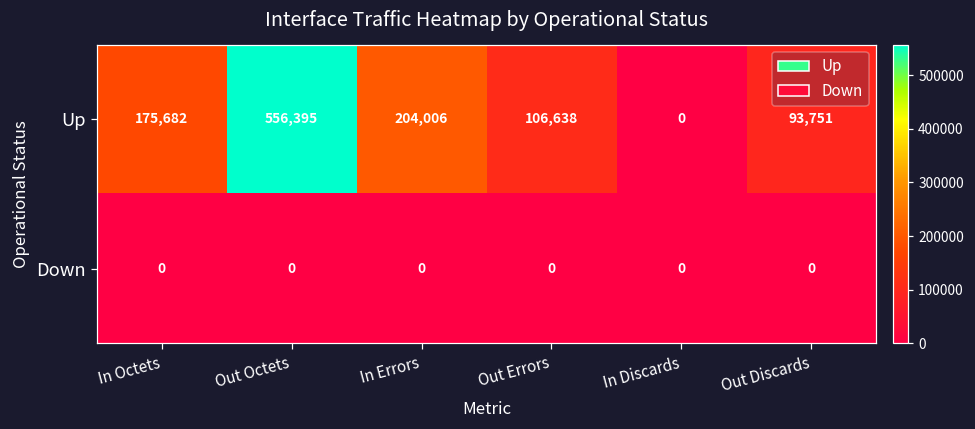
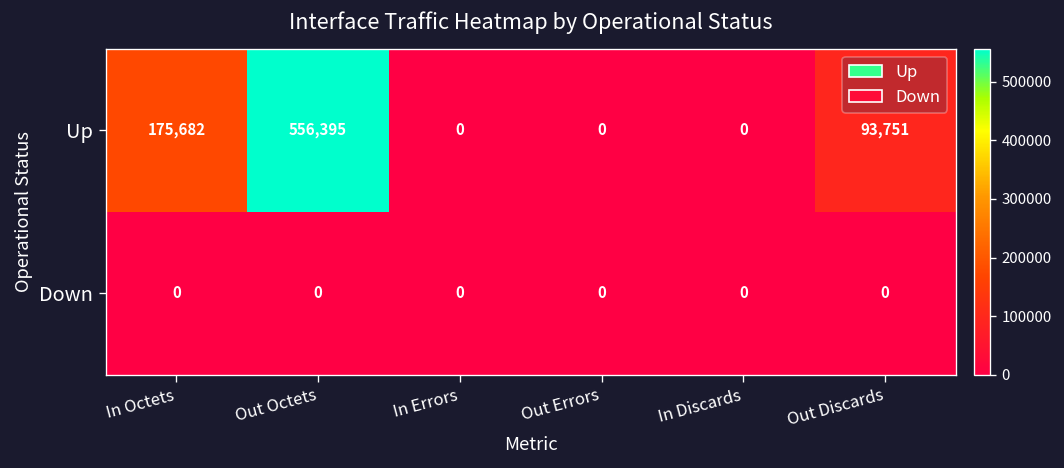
  {
    "Up": {
      "In Octets": "175,682",
      "Out Octets": "556,395",
-     "In Errors": "204,006",
-     "Out Errors": "106,638",
+     "In Errors": "0",
+     "Out Errors": "0",
      "In Discards": "0",
      "Out Discards": "93,751"
    },
    "Down": {
      "In Octets": "0",
      "Out Octets": "0",
      "In Errors": "0",
      "Out Errors": "0",
      "In Discards": "0",
      "Out Discards": "0"
    }
  }
